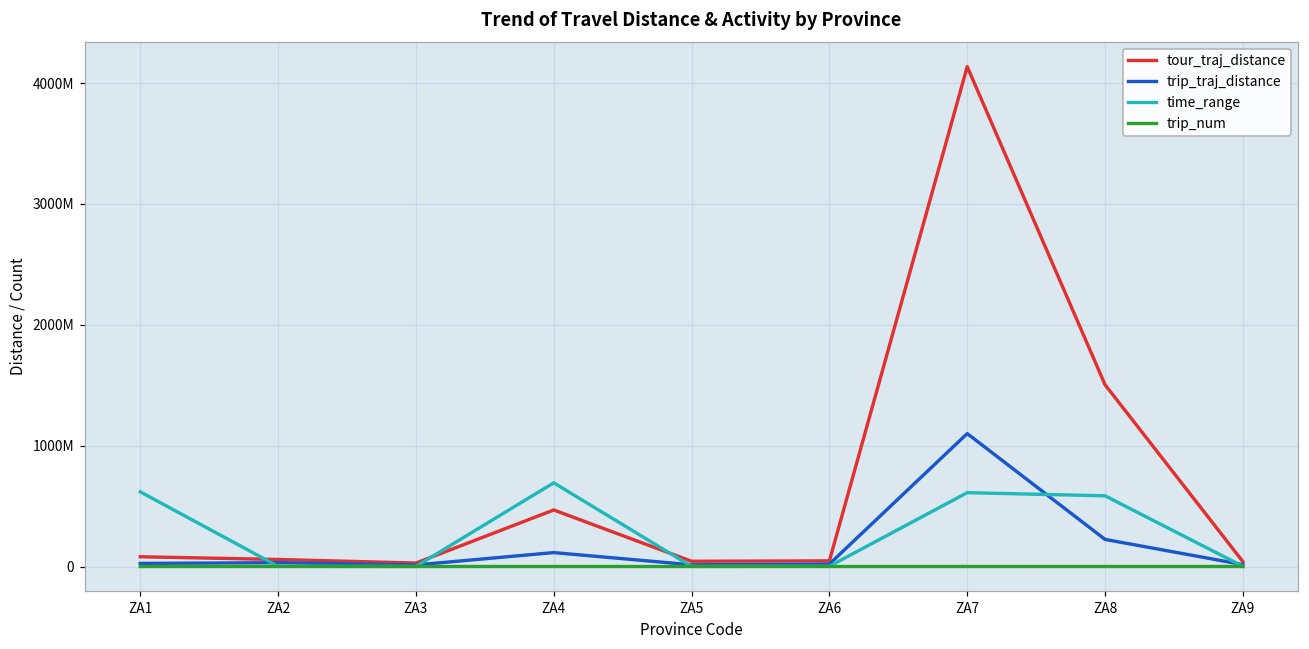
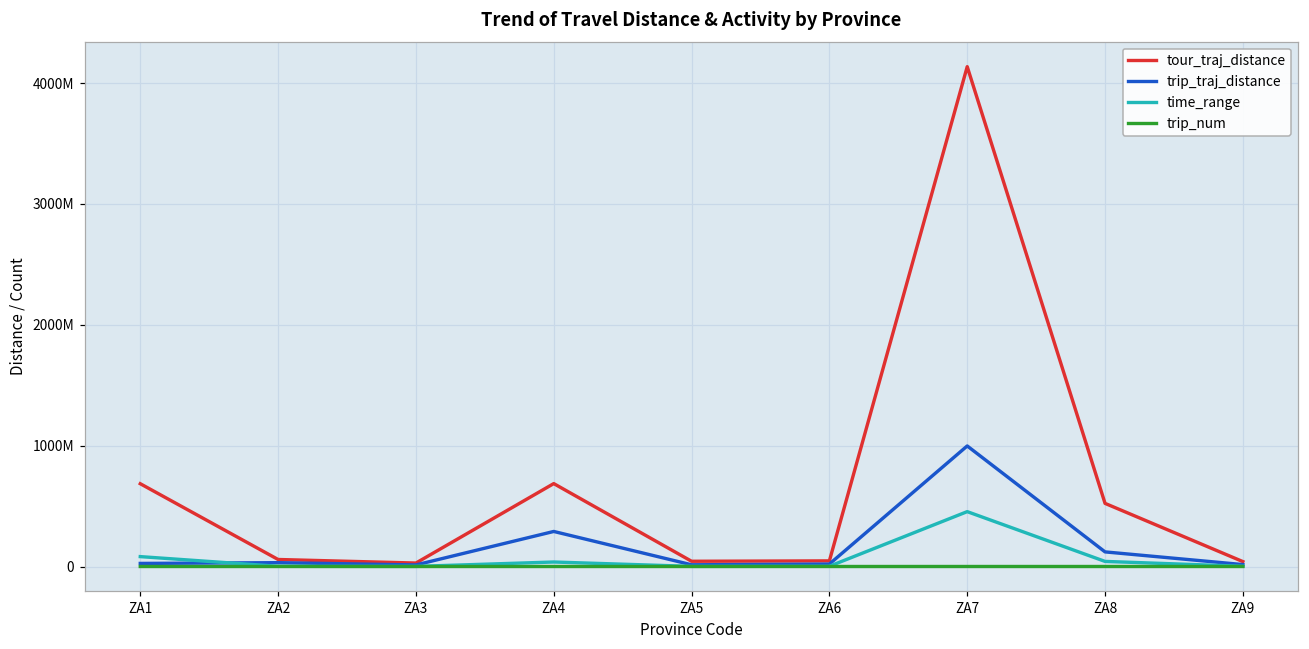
  {
    "tour_traj_distance": {
-     "ZA1": 80000000,
+     "ZA1": 680000000,
      "ZA2": 60000000,
-     "ZA4": 470000000,
+     "ZA4": 690000000,
      "ZA5": 40000000,
      "ZA6": 50000000,
      "ZA7": 4140000000,
-     "ZA8": 1500000000,
+     "ZA8": 520000000,
      "ZA9": 40000000
    },
    "trip_traj_distance": {
      "ZA1": 30000000,
      "ZA2": 30000000,
-     "ZA4": 120000000,
-     "ZA7": 1100000000,
-     "ZA8": 220000000
+     "ZA4": 290000000,
+     "ZA7": 1000000000,
+     "ZA8": 120000000
    },
    "time_range": {
-     "ZA1": 620000000,
-     "ZA4": 690000000,
-     "ZA7": 610000000,
-     "ZA8": 580000000
+     "ZA1": 80000000,
+     "ZA4": 40000000,
+     "ZA7": 450000000,
+     "ZA8": 40000000
    },
    "trip_num": {
      "ZA1": 0,
      "ZA4": 0,
      "ZA7": 0,
      "ZA8": 0
    }
  }
